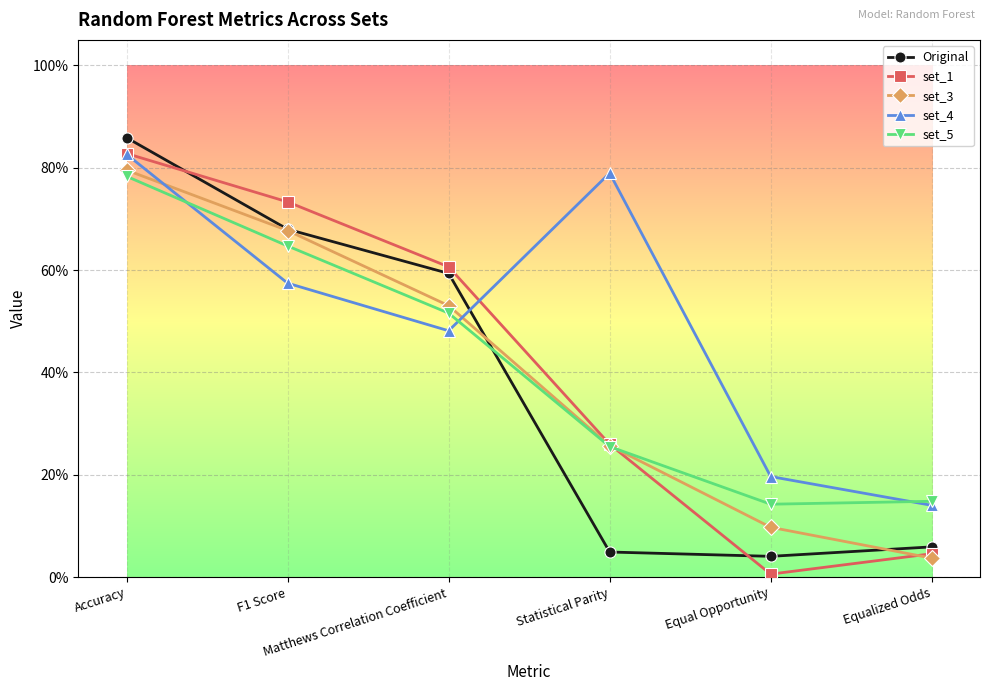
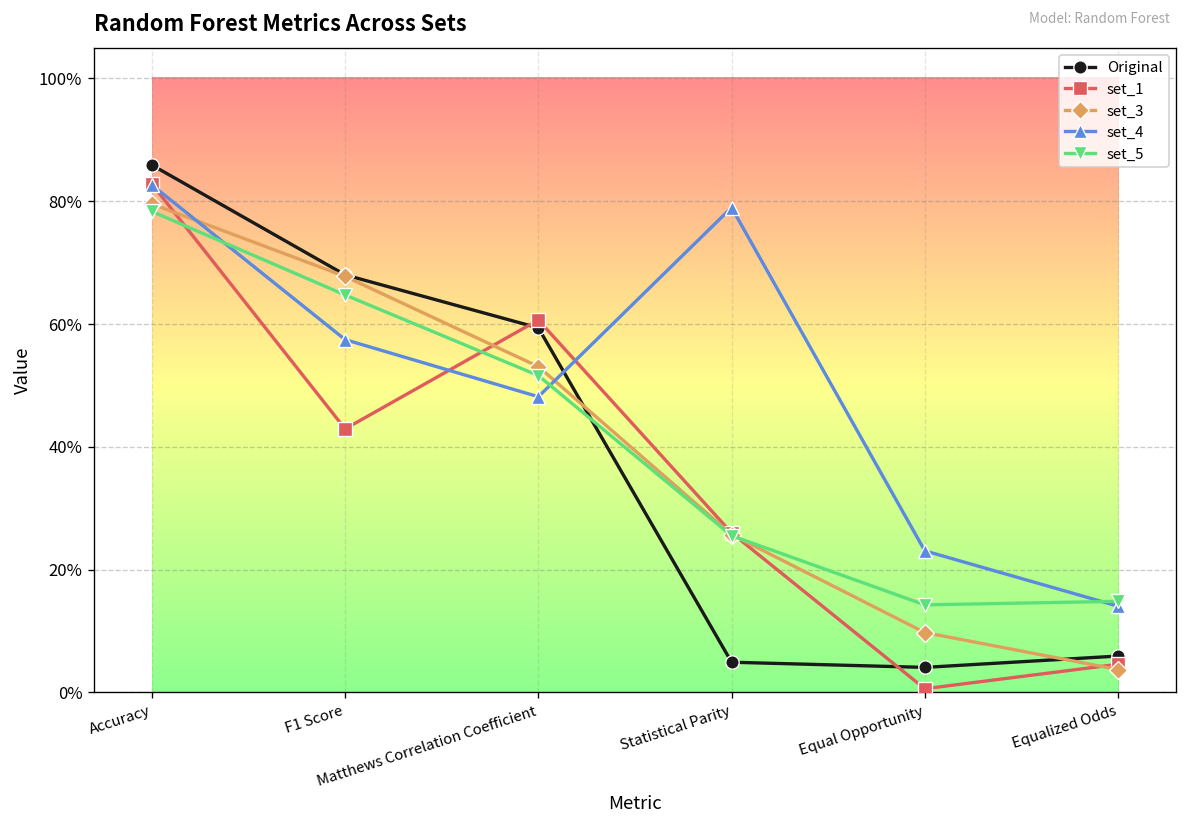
  {
    "Original": {
      "Accuracy": "86%",
      "Matthews Correlation Coefficient": "59%",
      "Statistical Parity": "5%",
      "Equal Opportunity": "4%",
      "Equalized Odds": "6%"
    },
    "set_1": {
-     "F1 Score": "73%",
+     "F1 Score": "43%",
      "Matthews Correlation Coefficient": "61%",
      "Equal Opportunity": "1%",
      "Equalized Odds": "5%"
    },
    "set_3": {
      "Accuracy": "80%",
      "Matthews Correlation Coefficient": "53%",
      "Equal Opportunity": "10%",
      "Equalized Odds": "4%"
    },
    "set_4": {
      "F1 Score": "57%",
      "Matthews Correlation Coefficient": "48%",
      "Statistical Parity": "79%",
-     "Equal Opportunity": "20%",
+     "Equal Opportunity": "23%",
      "Equalized Odds": "14%"
    },
    "set_5": {
      "Accuracy": "78%",
      "F1 Score": "65%",
      "Matthews Correlation Coefficient": "52%",
      "Equal Opportunity": "14%",
      "Equalized Odds": "15%"
    }
  }
